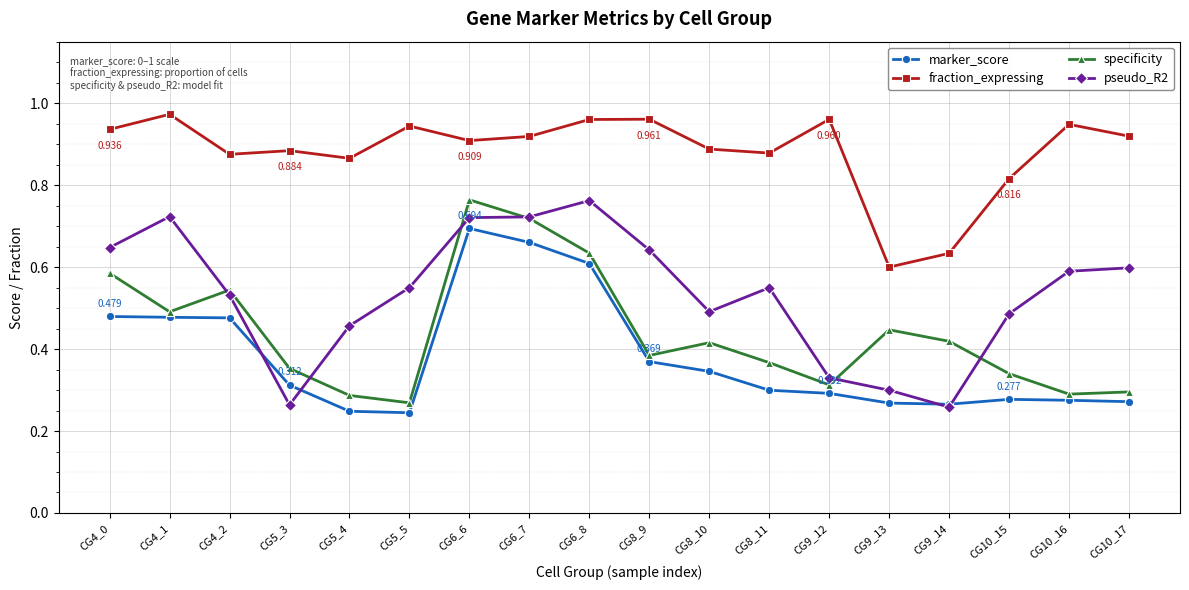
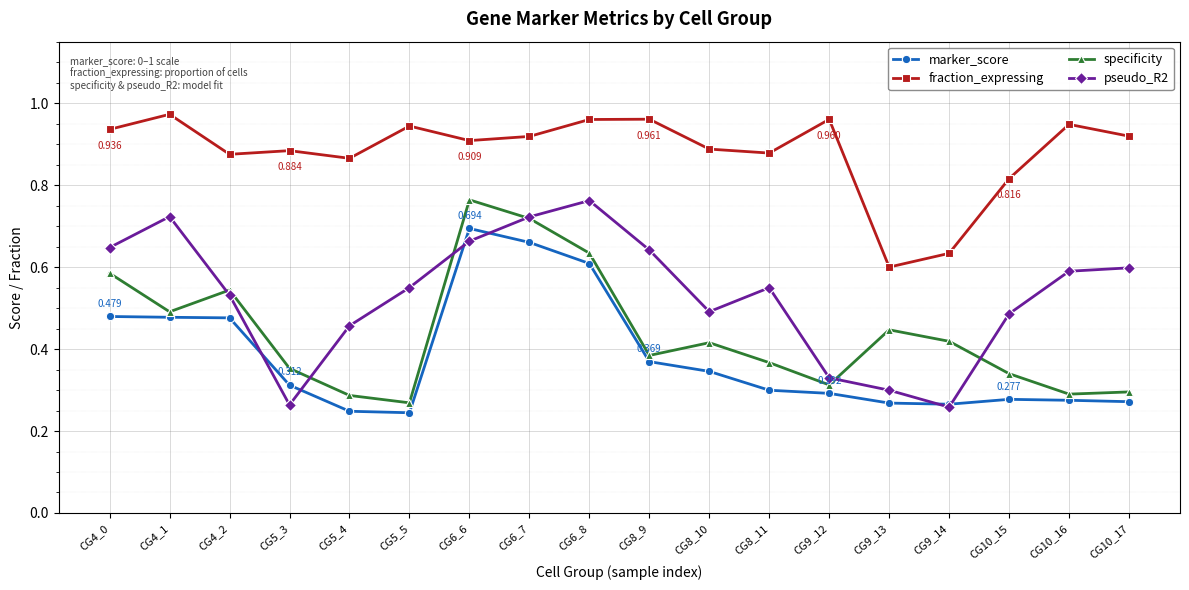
  {
    "marker_score": {
      "CG4_0": 0.479,
      "CG6_6": 0.694,
      "CG10_15": 0.277
    },
    "fraction_expressing": {
      "CG4_0": 0.936,
      "CG4_1": 1,
      "CG5_3": 0.884,
      "CG6_6": 0.909,
      "CG8_9": 0.961,
      "CG9_12": 0.960,
      "CG10_15": 0.816
    },
    "specificity": {
      "CG4_0": 0.58,
      "CG4_1": 0.49,
      "CG4_2": 0.54,
      "CG5_4": 0.29,
      "CG5_5": 0.27,
      "CG6_6": 0.76,
      "CG6_8": 0.63,
      "CG8_10": 0.42,
      "CG8_11": 0.37,
      "CG9_13": 0.45,
      "CG9_14": 0.42,
      "CG10_16": 0.29,
      "CG10_17": 0.30
    },
    "pseudo_R2": {
      "CG4_0": 0.65,
      "CG4_1": 0.72,
      "CG4_2": 0.53,
      "CG5_3": 0.26,
      "CG5_4": 0.46,
      "CG5_5": 0.55,
-     "CG6_6": 0.72,
+     "CG6_6": 0.66,
      "CG6_8": 0.76,
      "CG8_9": 0.64,
      "CG8_10": 0.49,
      "CG8_11": 0.55,
      "CG9_13": 0.30,
      "CG9_14": 0.26,
      "CG10_15": 0.49,
      "CG10_16": 0.59,
      "CG10_17": 0.60
    }
  }
